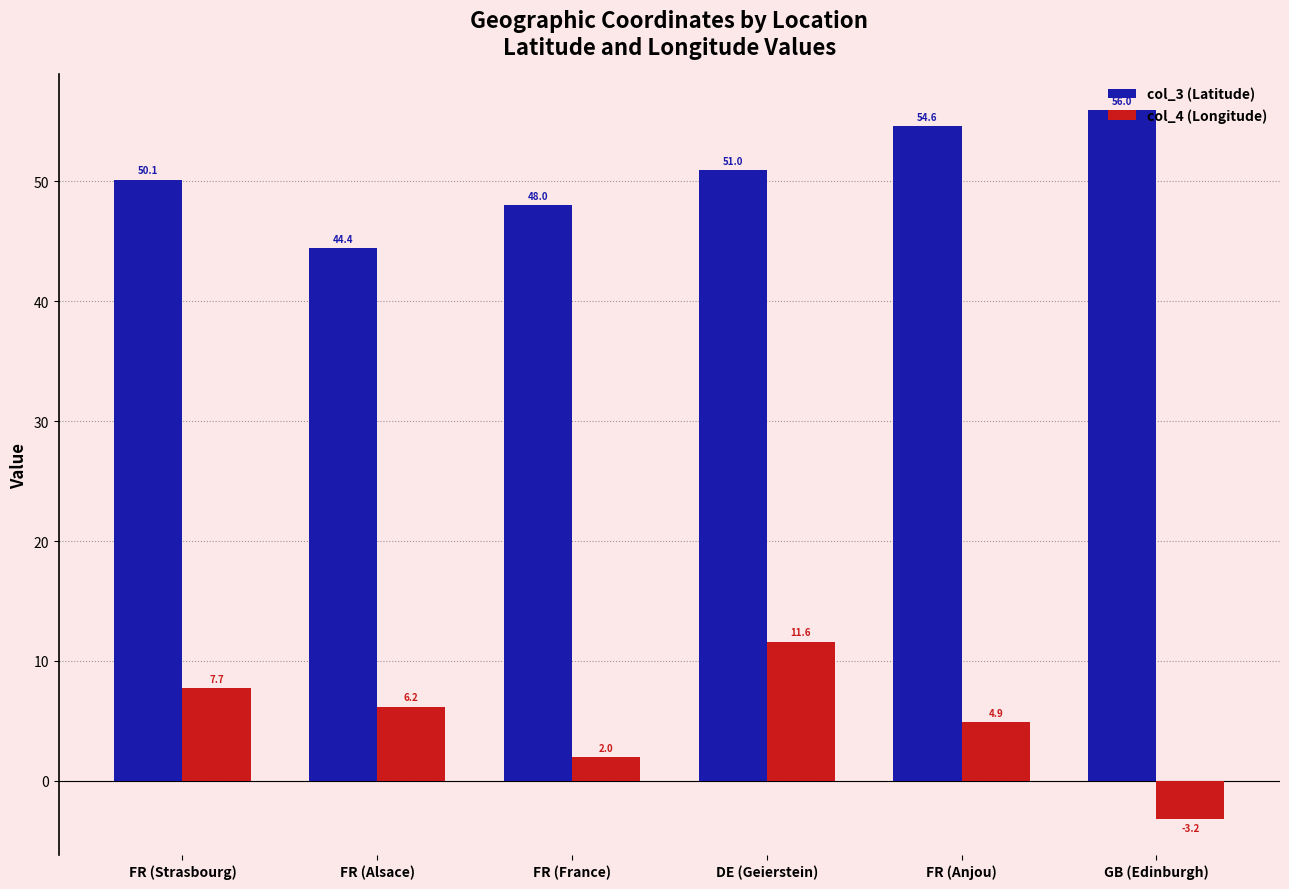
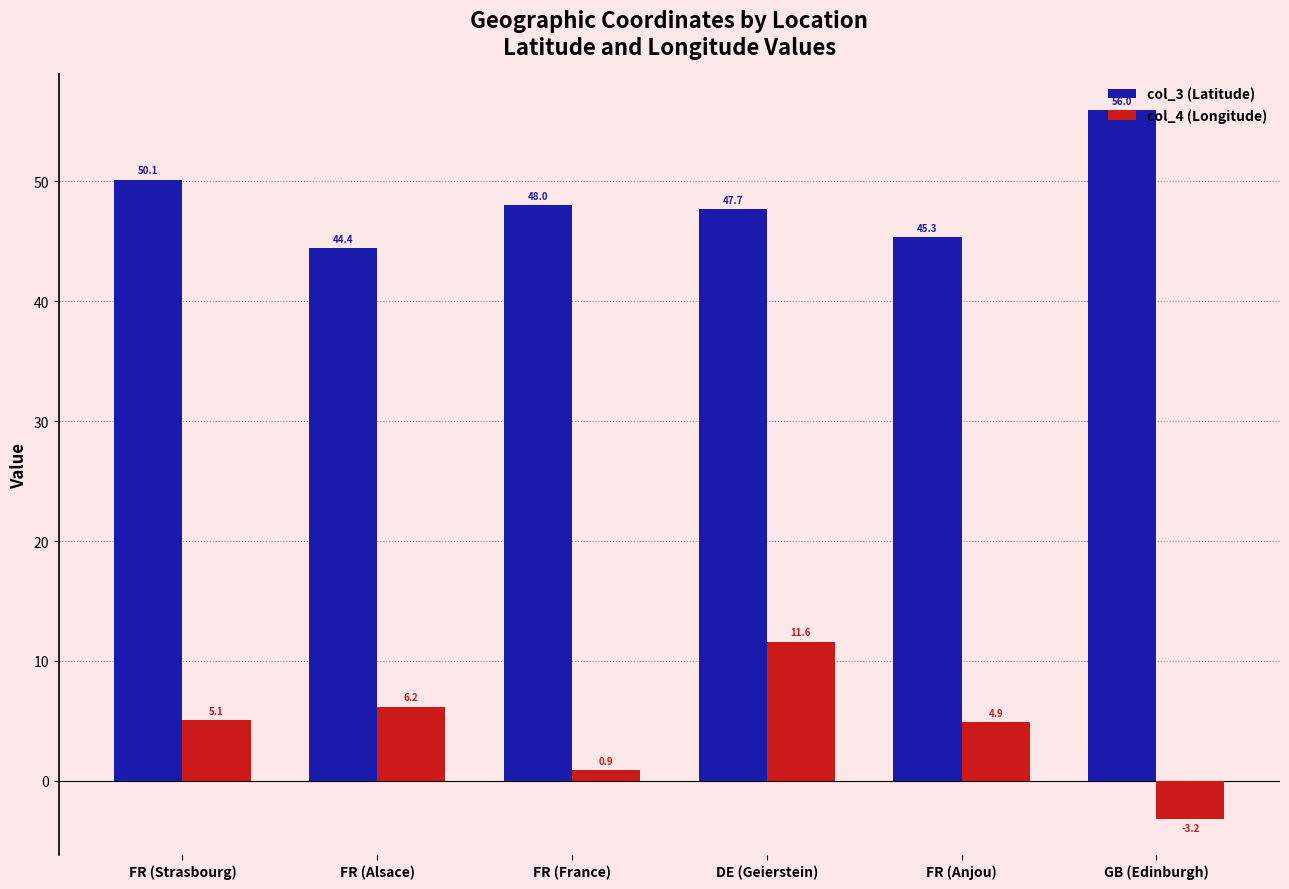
  {
    "col_3 (Latitude)": {
      "FR (Strasbourg)": 50.1,
      "FR (Alsace)": 44.4,
      "FR (France)": 48.0,
-     "DE (Geierstein)": 51.0,
-     "FR (Anjou)": 54.6,
+     "DE (Geierstein)": 47.7,
+     "FR (Anjou)": 45.3,
      "GB (Edinburgh)": 56.0
    },
    "col_4 (Longitude)": {
-     "FR (Strasbourg)": 7.7,
+     "FR (Strasbourg)": 5.1,
      "FR (Alsace)": 6.2,
-     "FR (France)": 2.0,
+     "FR (France)": 0.9,
      "DE (Geierstein)": 11.6,
      "FR (Anjou)": 4.9,
      "GB (Edinburgh)": -3.2
    }
  }
